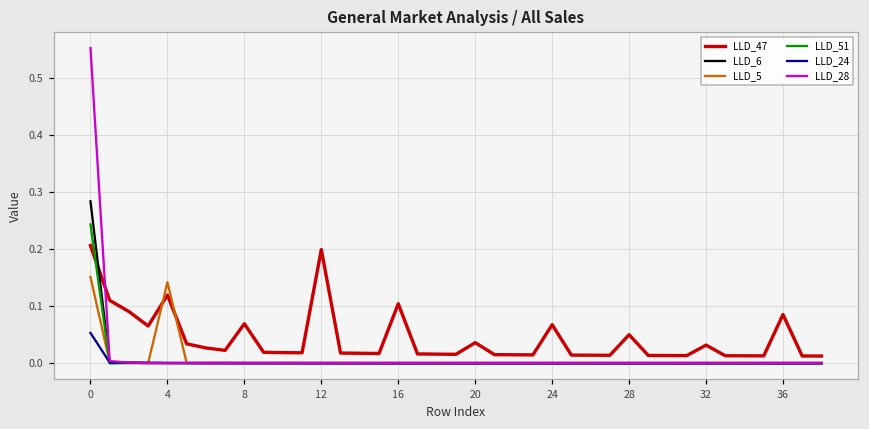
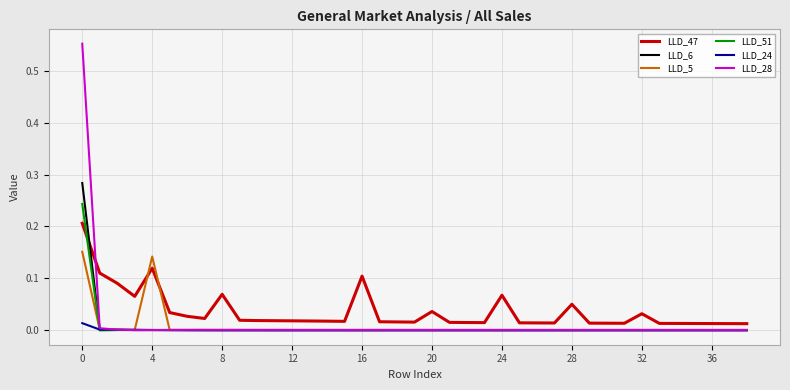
  {
    "LLD_47": {
      "0": 0.21,
      "4": 0.12,
      "8": 0.07,
-     "12": 0.20,
+     "12": 0.02,
      "16": 0.10,
      "20": 0.04,
      "24": 0.07,
      "28": 0.05,
      "32": 0.03,
-     "36": 0.09
+     "36": 0.01
    },
    "LLD_6": {
      "0": 0.28
    },
    "LLD_5": {
      "0": 0.15,
      "4": 0.14
    },
    "LLD_51": {
      "0": 0.24
    },
    "LLD_24": {
-     "0": 0.05
+     "0": 0.01
    },
    "LLD_28": {
      "0": 0.55
    }
  }
